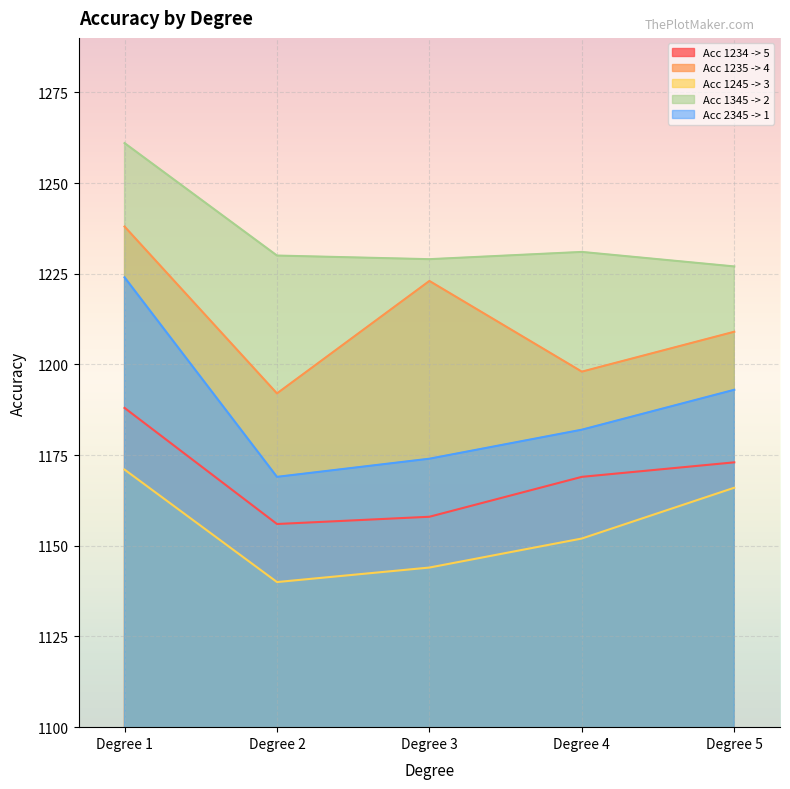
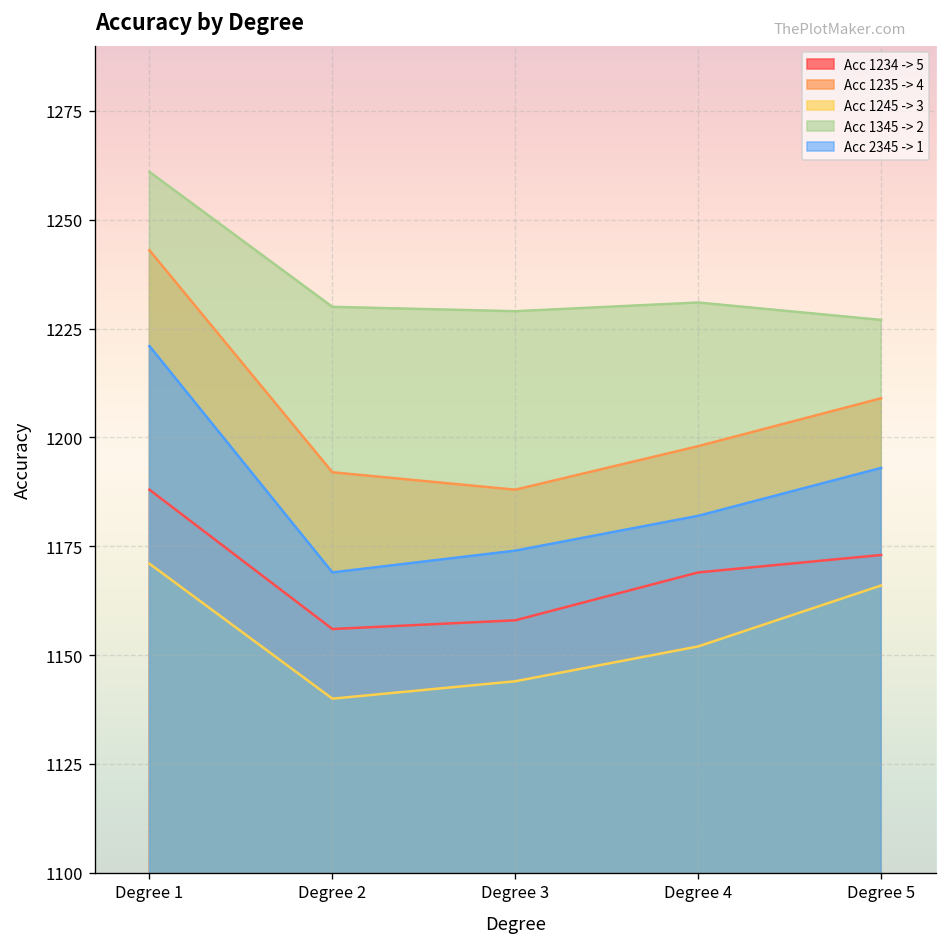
  {
    "Acc 1234 -> 5": {
      "Degree 1": 1188,
      "Degree 2": 1156,
      "Degree 3": 1158,
      "Degree 4": 1169,
      "Degree 5": 1173
    },
    "Acc 1235 -> 4": {
-     "Degree 1": 1238,
+     "Degree 1": 1243,
      "Degree 2": 1192,
-     "Degree 3": 1223,
+     "Degree 3": 1188,
      "Degree 4": 1198,
      "Degree 5": 1209
    },
    "Acc 1245 -> 3": {
      "Degree 1": 1171,
      "Degree 2": 1140,
      "Degree 3": 1144,
      "Degree 4": 1152,
      "Degree 5": 1166
    },
    "Acc 1345 -> 2": {
      "Degree 1": 1261,
      "Degree 2": 1230,
      "Degree 3": 1229,
      "Degree 4": 1231,
      "Degree 5": 1227
    },
    "Acc 2345 -> 1": {
-     "Degree 1": 1224,
+     "Degree 1": 1221,
      "Degree 2": 1169,
      "Degree 3": 1174,
      "Degree 4": 1182,
      "Degree 5": 1193
    }
  }
